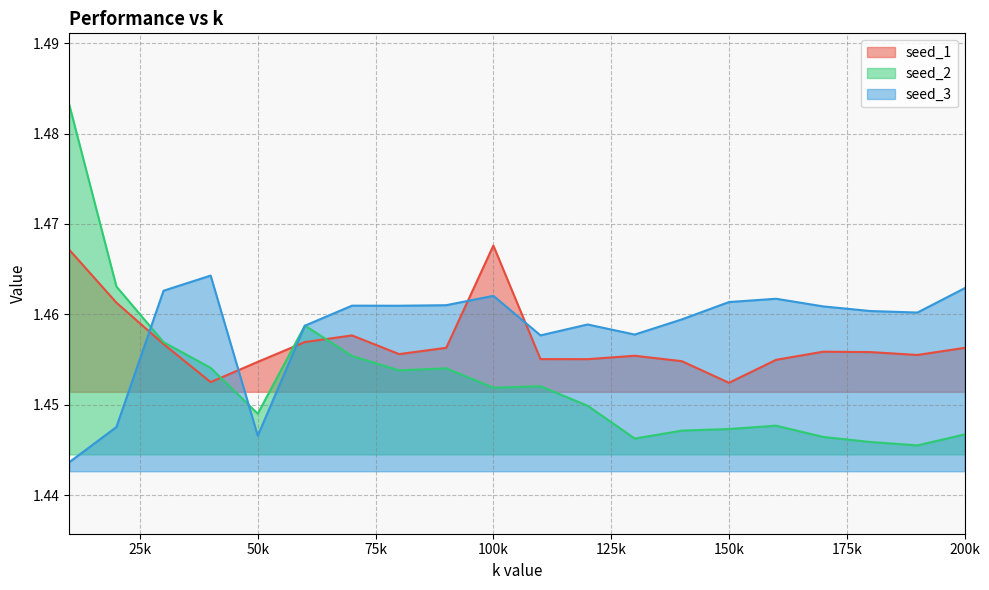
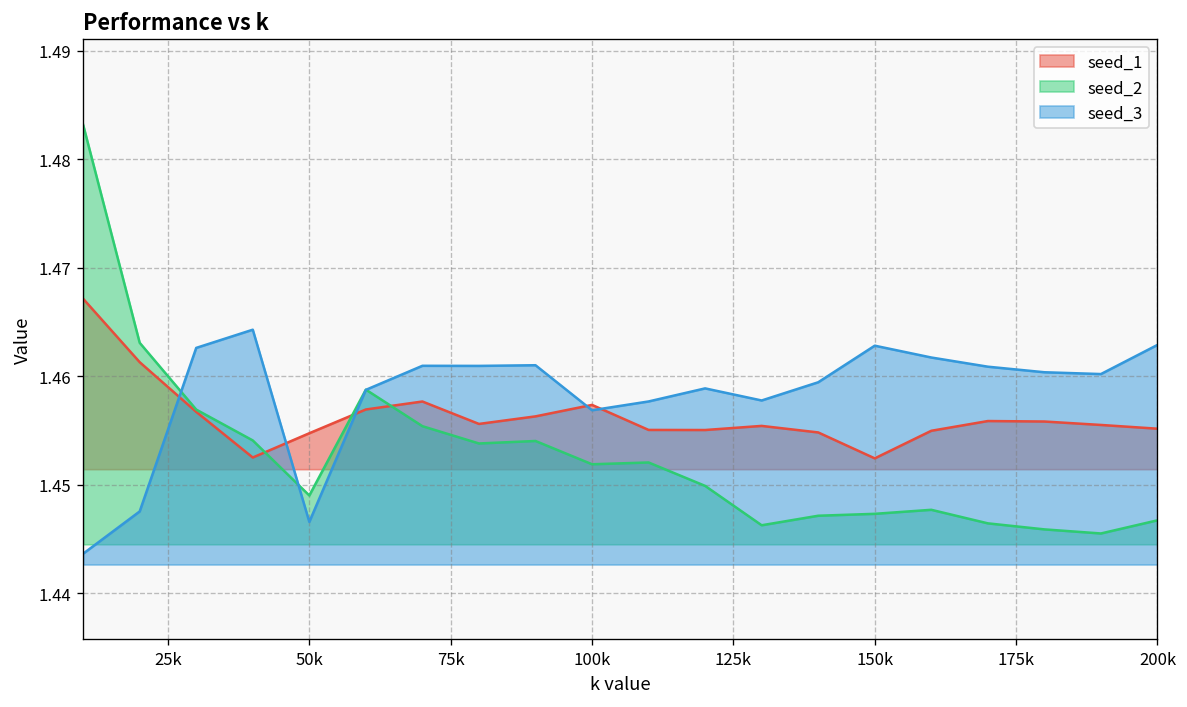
  {
    "seed_1": {
      "50k": 1.455,
-     "100k": 1.468,
+     "100k": 1.457,
      "150k": 1.452,
-     "200k": 1.456
+     "200k": 1.455
    },
    "seed_2": {
      "50k": 1.449,
      "100k": 1.452,
      "150k": 1.447,
      "200k": 1.447
    },
    "seed_3": {
      "50k": 1.447,
-     "100k": 1.462,
-     "150k": 1.461,
+     "100k": 1.457,
+     "150k": 1.463,
      "200k": 1.463
    }
  }
